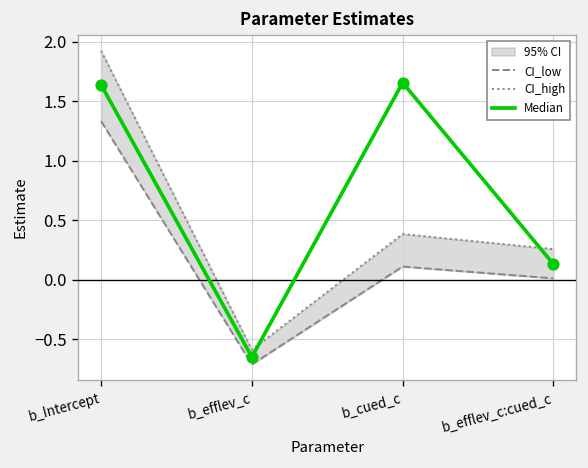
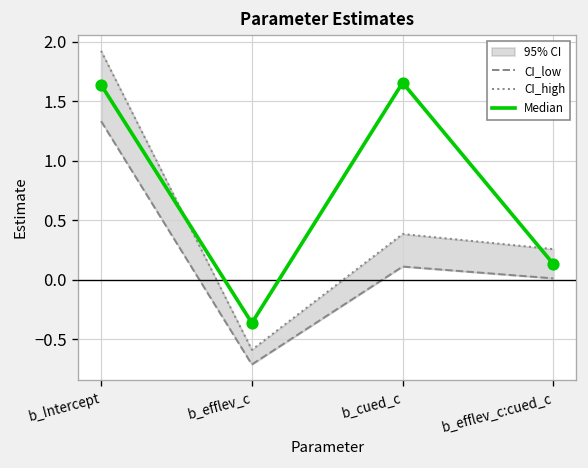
  {
    "Median": {
      "b_Intercept": 1.6,
-     "b_efflev_c": -0.7,
+     "b_efflev_c": -0.4,
      "b_cued_c": 1.7,
      "b_efflev_c:cued_c": 0.1
    }
  }
